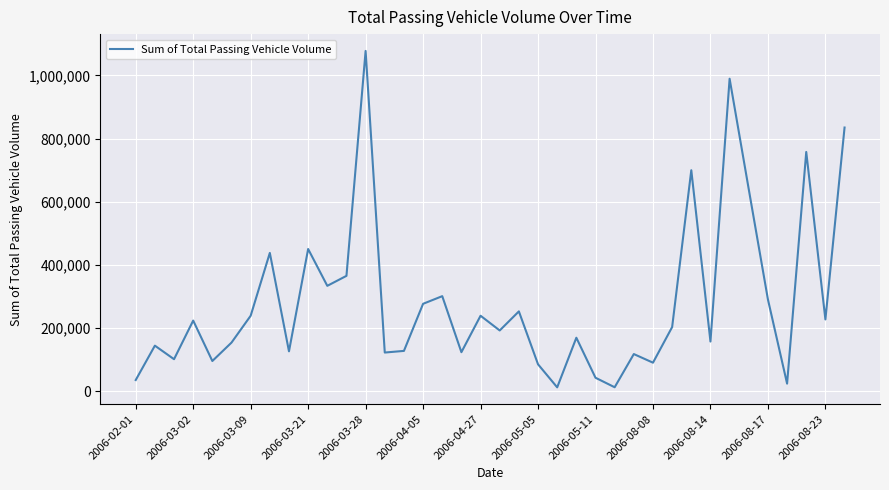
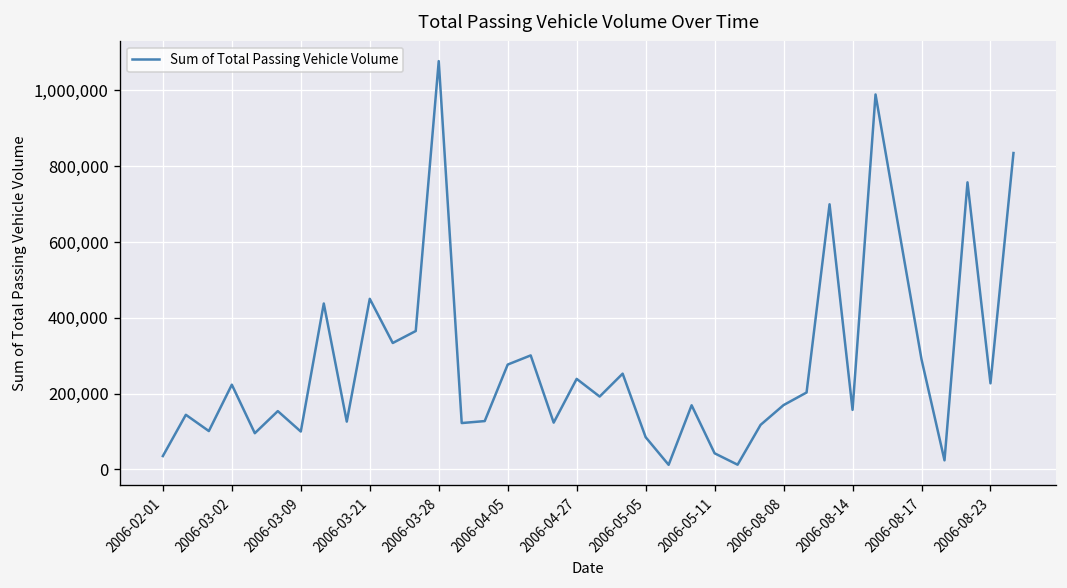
  {
    "2006-02-01": "40,000",
    "2006-03-02": "220,000",
-   "2006-03-09": "240,000",
+   "2006-03-09": "100,000",
    "2006-03-21": "450,000",
    "2006-03-28": "1,080,000",
    "2006-04-05": "280,000",
    "2006-04-27": "240,000",
    "2006-05-05": "90,000",
    "2006-05-11": "40,000",
-   "2006-08-08": "90,000",
+   "2006-08-08": "170,000",
    "2006-08-14": "160,000",
    "2006-08-17": "290,000",
    "2006-08-23": "230,000"
  }
